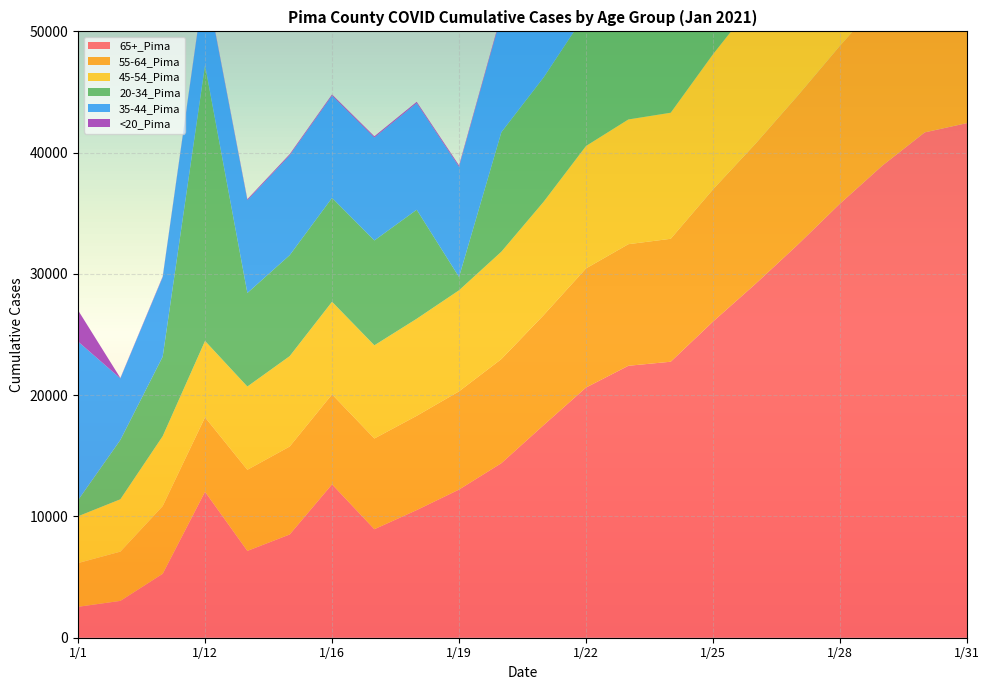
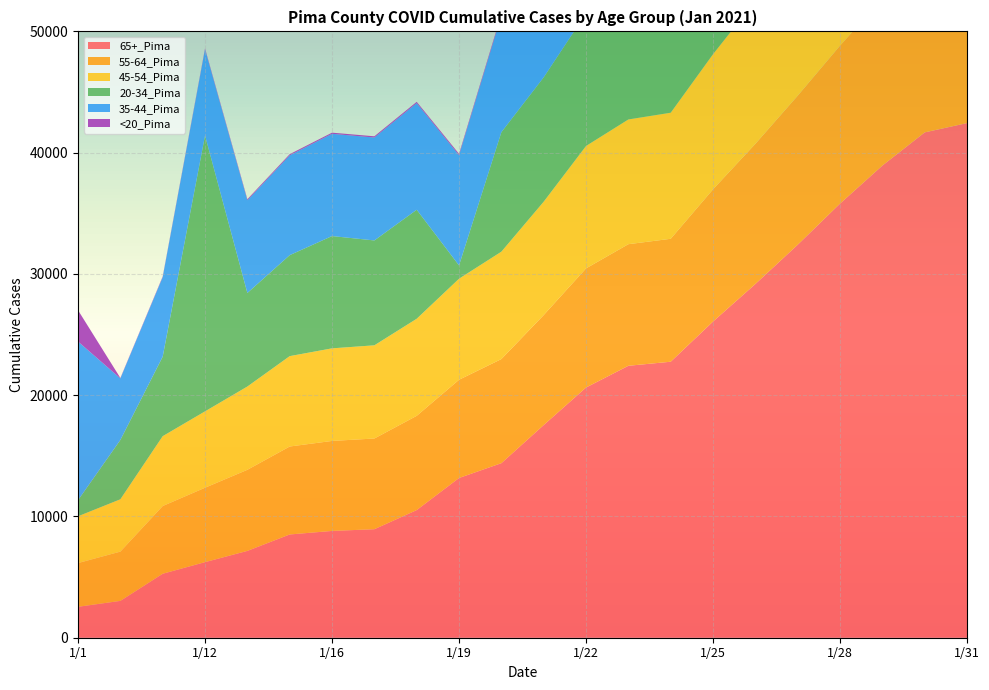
  {
    "65+_Pima": {
      "1/1": 2600,
-     "1/12": 12000,
-     "1/16": 12600,
-     "1/19": 12200,
+     "1/12": 6200,
+     "1/16": 8800,
+     "1/19": 13200,
      "1/22": 20600,
      "1/25": 26100,
      "1/28": 35800,
      "1/31": 42400
    },
    "20-34_Pima": {
      "1/1": 1300,
      "1/12": 22800,
-     "1/16": 8600,
+     "1/16": 9300,
      "1/19": 1100
    },
    "35-44_Pima": {
      "1/1": 13100
    },
    "<20_Pima": {
      "1/1": 2600
    }
  }
